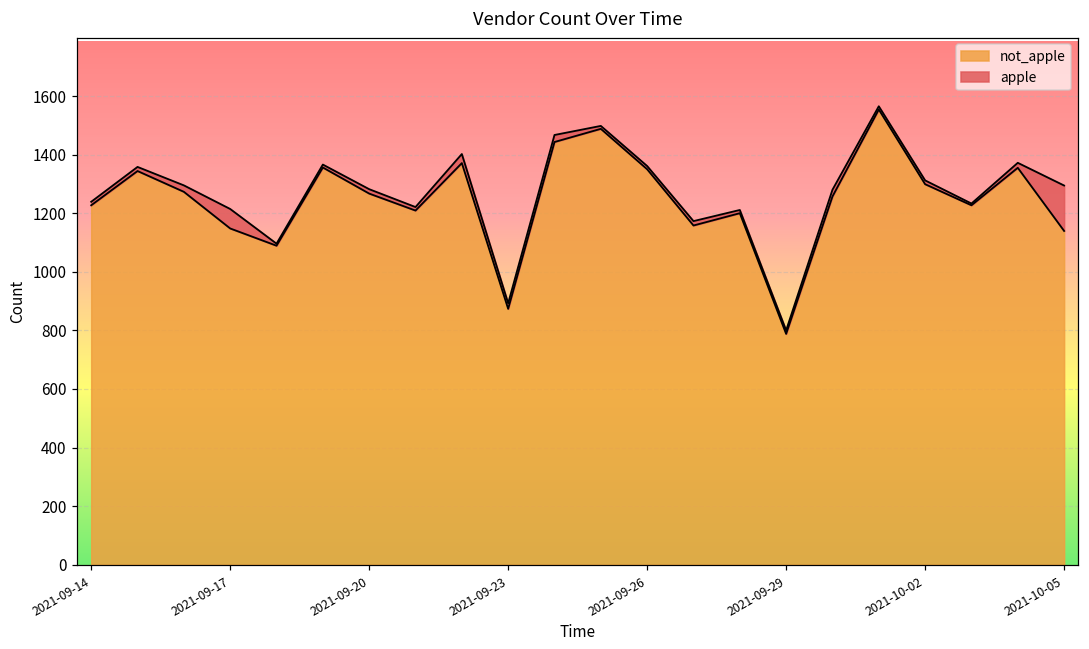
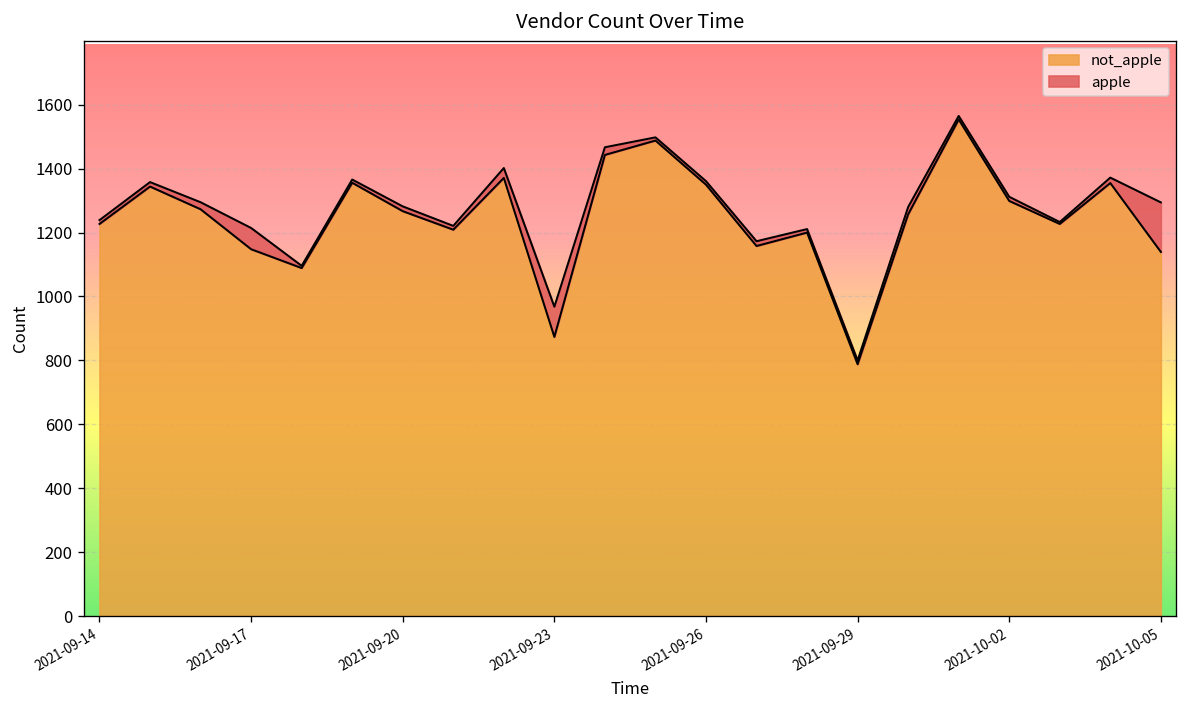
  {
    "not_apple": {
      "2021-09-14": 1230,
      "2021-09-17": 1150,
      "2021-09-20": 1270,
      "2021-09-23": 870,
      "2021-09-26": 1350,
      "2021-09-29": 790,
      "2021-10-02": 1300,
      "2021-10-05": 1140
    },
    "apple": {
      "2021-09-14": 10,
      "2021-09-17": 70,
      "2021-09-20": 20,
-     "2021-09-23": 20,
+     "2021-09-23": 90,
      "2021-09-26": 10,
      "2021-09-29": 10,
      "2021-10-02": 10,
      "2021-10-05": 160
    }
  }
